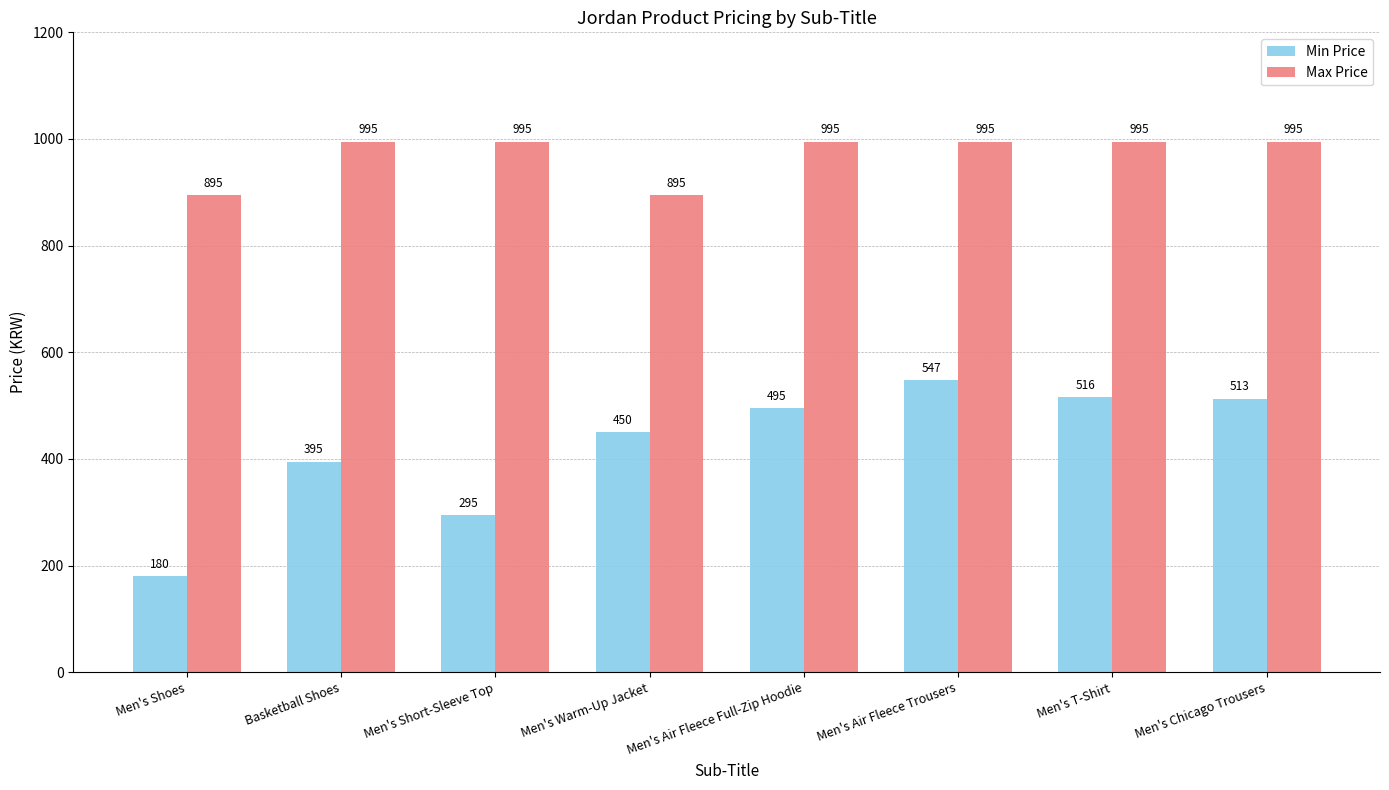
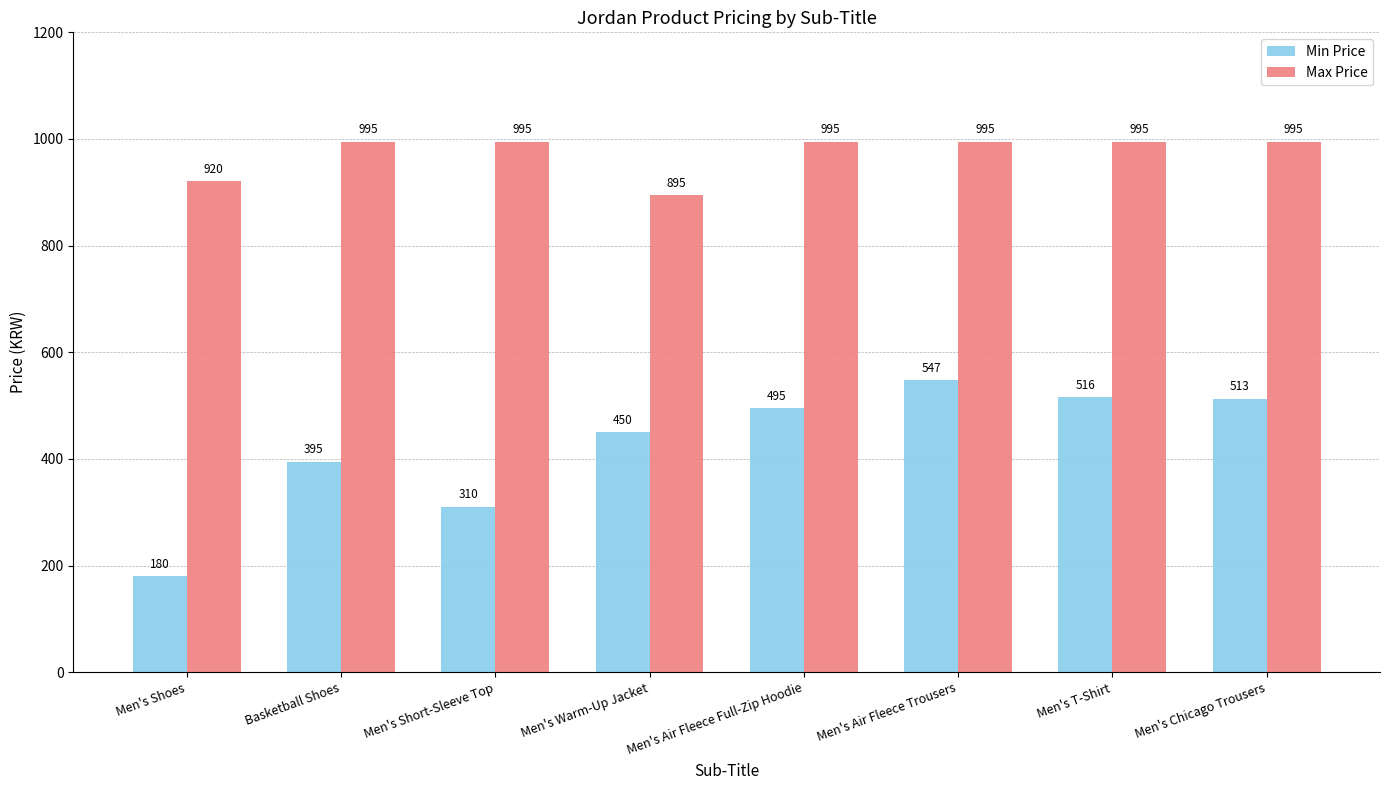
  {
    "Min Price": {
      "Men's Shoes": 180,
      "Basketball Shoes": 395,
-     "Men's Short-Sleeve Top": 295,
+     "Men's Short-Sleeve Top": 310,
      "Men's Warm-Up Jacket": 450,
      "Men's Air Fleece Full-Zip Hoodie": 495,
      "Men's Air Fleece Trousers": 547,
      "Men's T-Shirt": 516,
      "Men's Chicago Trousers": 513
    },
    "Max Price": {
-     "Men's Shoes": 895,
+     "Men's Shoes": 920,
      "Basketball Shoes": 995,
      "Men's Short-Sleeve Top": 995,
      "Men's Warm-Up Jacket": 895,
      "Men's Air Fleece Full-Zip Hoodie": 995,
      "Men's Air Fleece Trousers": 995,
      "Men's T-Shirt": 995,
      "Men's Chicago Trousers": 995
    }
  }
